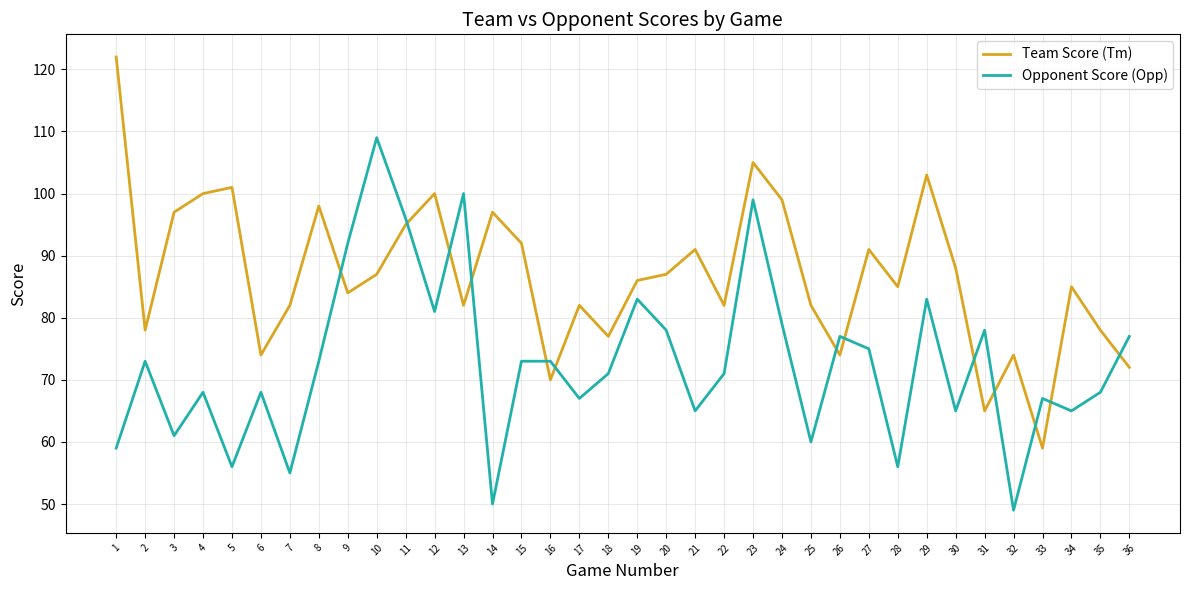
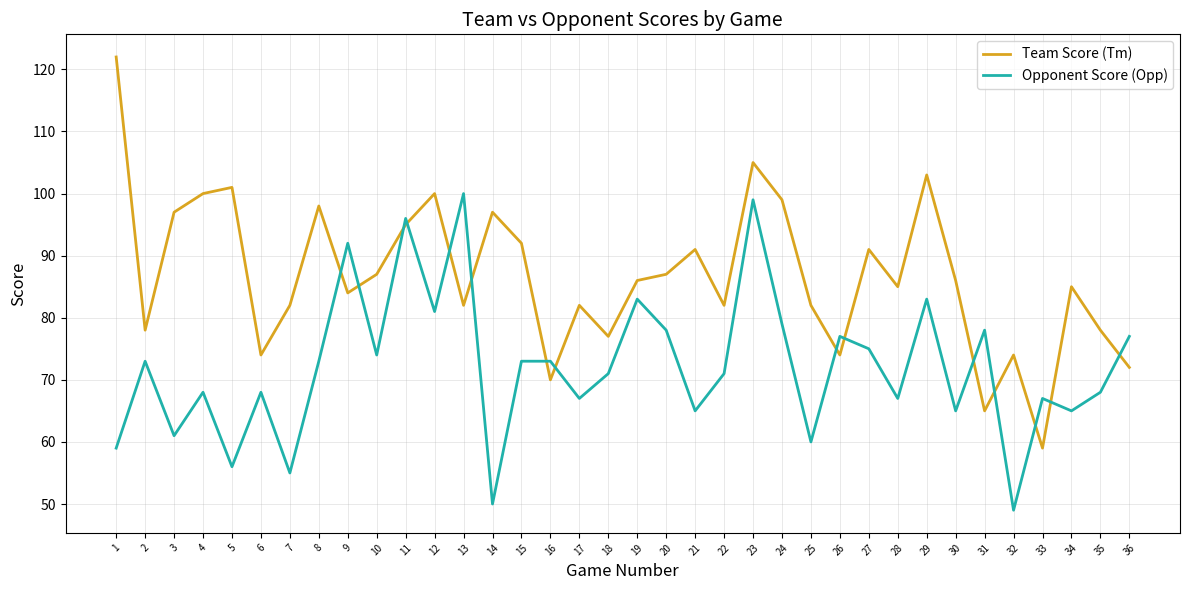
  {
    "Team Score (Tm)": {
      "1": 122,
      "2": 78,
      "3": 97,
      "4": 100,
      "5": 101,
      "6": 74,
      "7": 82,
      "8": 98,
      "9": 84,
      "10": 87,
      "11": 95,
      "12": 100,
      "13": 82,
      "14": 97,
      "15": 92,
      "16": 70,
      "17": 82,
      "18": 77,
      "19": 86,
      "20": 87,
      "21": 91,
      "22": 82,
      "23": 105,
      "24": 99,
      "25": 82,
      "26": 74,
      "27": 91,
      "28": 85,
      "29": 103,
-     "30": 88,
+     "30": 86,
      "31": 65,
      "32": 74,
      "33": 59,
      "34": 85,
      "35": 78,
      "36": 72
    },
    "Opponent Score (Opp)": {
      "1": 59,
      "2": 73,
      "3": 61,
      "4": 68,
      "5": 56,
      "6": 68,
      "7": 55,
      "8": 73,
      "9": 92,
-     "10": 109,
+     "10": 74,
      "11": 96,
      "12": 81,
      "13": 100,
      "14": 50,
      "15": 73,
      "16": 73,
      "17": 67,
      "18": 71,
      "19": 83,
      "20": 78,
      "21": 65,
      "22": 71,
      "23": 99,
      "24": 79,
      "25": 60,
      "26": 77,
      "27": 75,
-     "28": 56,
+     "28": 67,
      "29": 83,
      "30": 65,
      "31": 78,
      "32": 49,
      "33": 67,
      "34": 65,
      "35": 68,
      "36": 77
    }
  }
